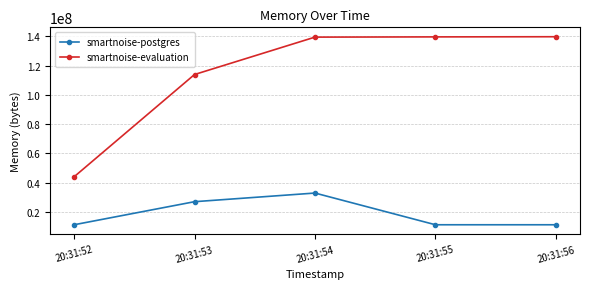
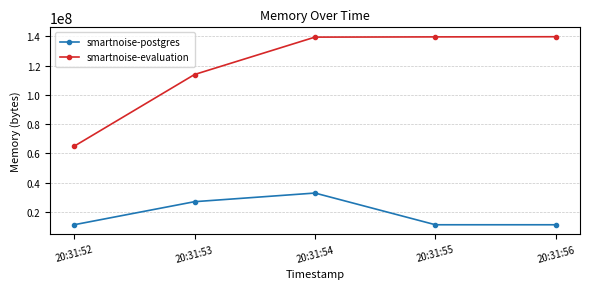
  {
    "smartnoise-postgres": {
      "20:31:52": 11000000,
      "20:31:53": 27000000,
      "20:31:54": 33000000,
      "20:31:55": 11000000,
      "20:31:56": 11000000
    },
    "smartnoise-evaluation": {
-     "20:31:52": 44000000,
+     "20:31:52": 65000000,
      "20:31:53": 114000000,
      "20:31:54": 140000000,
      "20:31:55": 140000000,
      "20:31:56": 140000000
    }
  }
